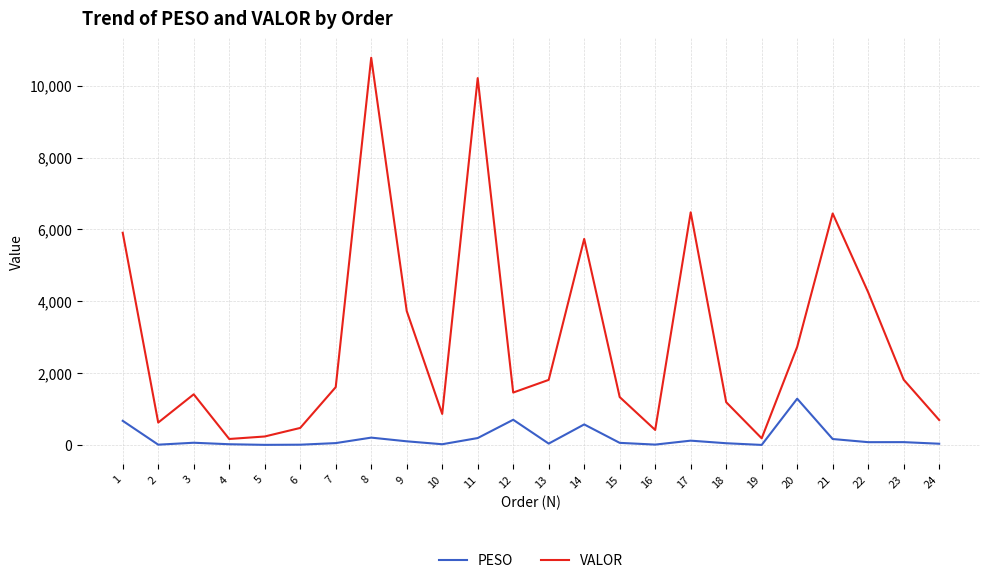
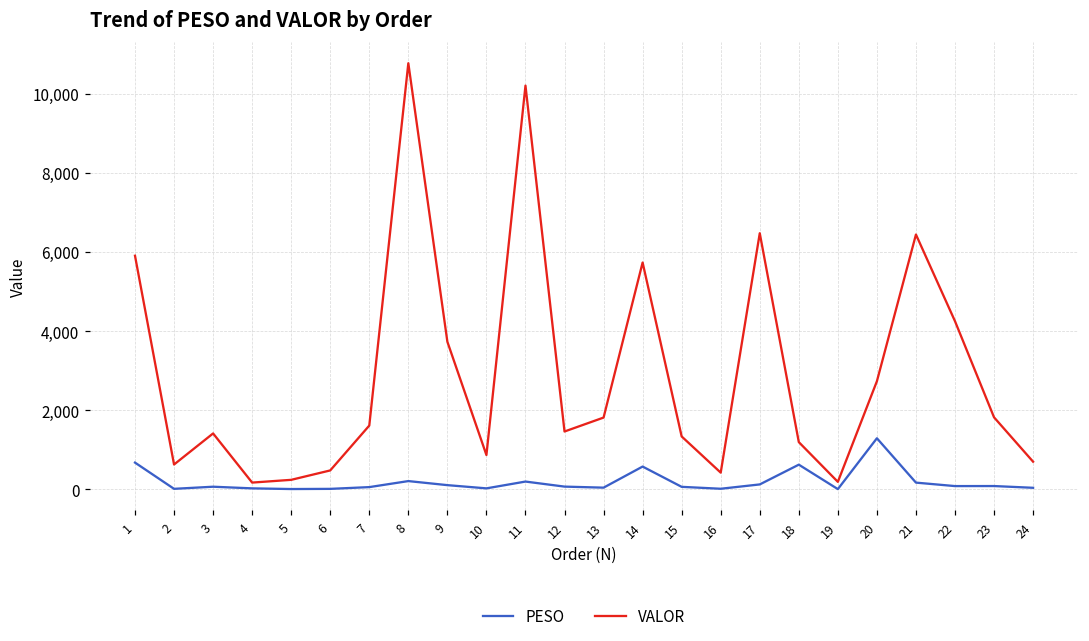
  {
    "PESO": {
      "1": "700",
      "2": "0",
      "3": "100",
      "4": "0",
      "5": "0",
      "6": "0",
      "7": "100",
      "8": "200",
      "9": "100",
      "10": "0",
      "11": "200",
-     "12": "700",
+     "12": "100",
      "13": "0",
      "14": "600",
      "15": "100",
      "16": "0",
      "17": "100",
-     "18": "100",
+     "18": "600",
      "19": "0",
      "20": "1,300",
      "21": "200",
      "22": "100",
      "23": "100",
      "24": "0"
    },
    "VALOR": {
      "1": "5,900",
      "2": "600",
      "3": "1,400",
      "4": "200",
      "5": "200",
      "6": "500",
      "7": "1,600",
      "8": "10,800",
      "9": "3,700",
      "10": "900",
      "11": "10,200",
      "12": "1,500",
      "13": "1,800",
      "14": "5,700",
      "15": "1,300",
      "16": "400",
      "17": "6,500",
      "18": "1,200",
      "19": "200",
      "20": "2,700",
      "21": "6,400",
      "22": "4,300",
      "23": "1,800",
      "24": "700"
    }
  }
